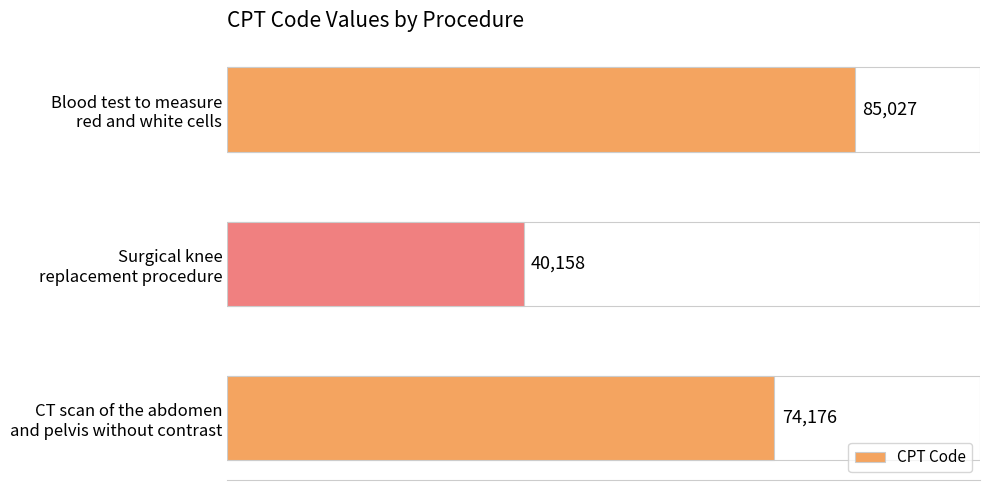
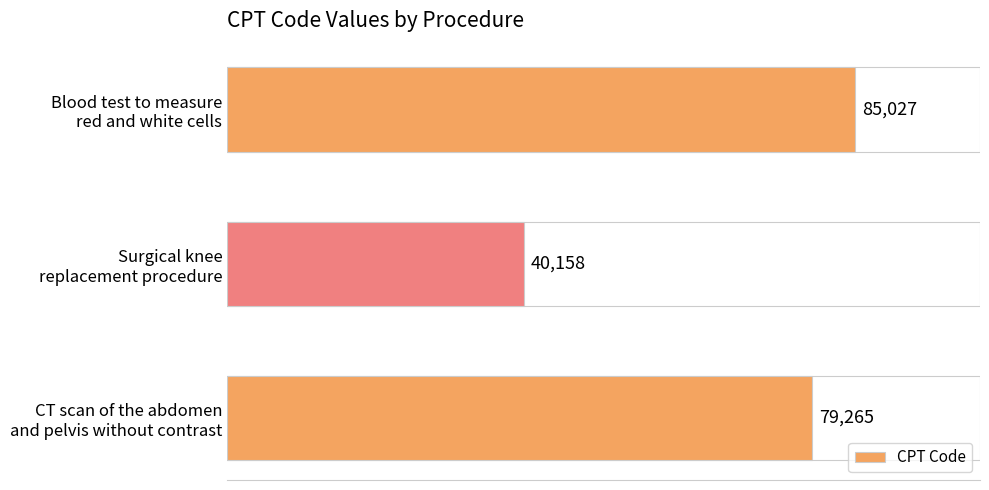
  {
    "Blood test to measure red and white cells": "85,027",
    "Surgical knee replacement procedure": "40,158",
-   "CT scan of the abdomen and pelvis without contrast": "74,176"
+   "CT scan of the abdomen and pelvis without contrast": "79,265"
  }
